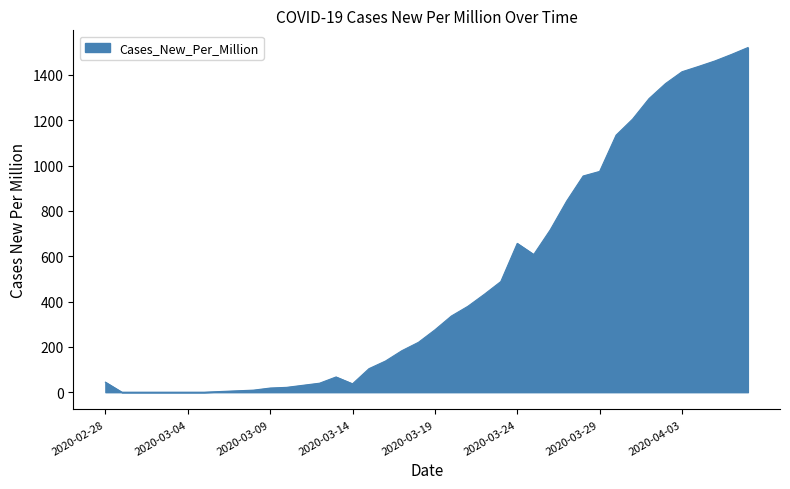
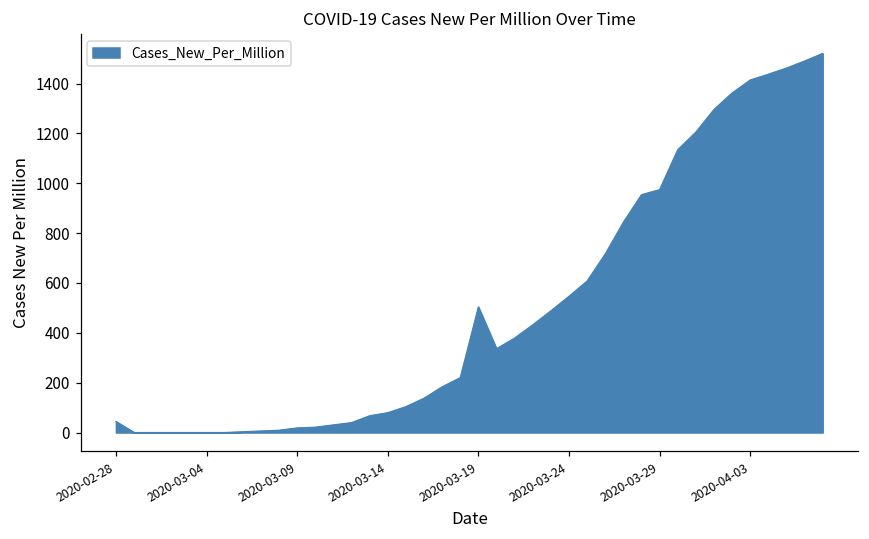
  {
    "2020-02-28": 40,
    "2020-03-04": 0,
    "2020-03-09": 20,
-   "2020-03-14": 40,
-   "2020-03-19": 280,
-   "2020-03-24": 660,
+   "2020-03-14": 80,
+   "2020-03-19": 500,
+   "2020-03-24": 550,
    "2020-03-29": 970,
    "2020-04-03": 1410
  }
